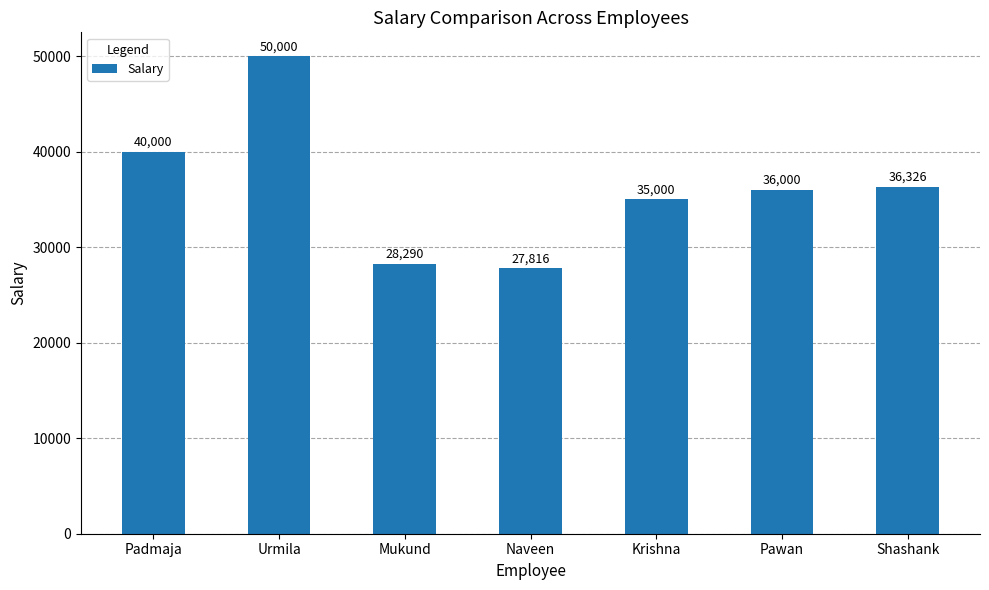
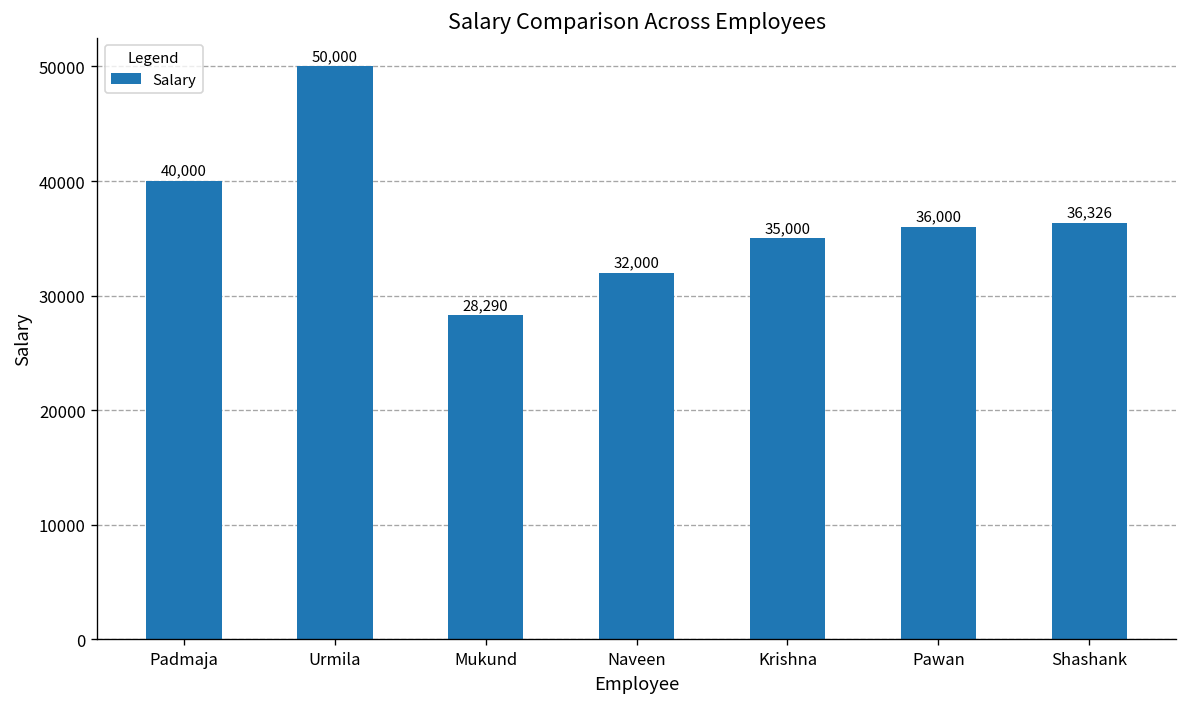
  {
    "Padmaja": "40,000",
    "Urmila": "50,000",
    "Mukund": "28,290",
-   "Naveen": "27,816",
+   "Naveen": "32,000",
    "Krishna": "35,000",
    "Pawan": "36,000",
    "Shashank": "36,326"
  }
